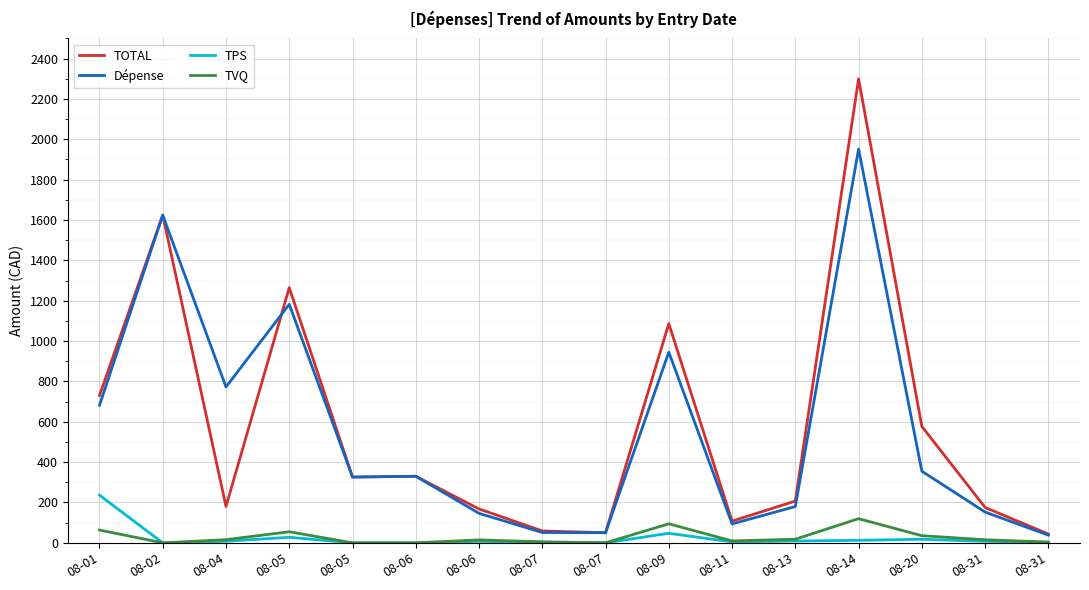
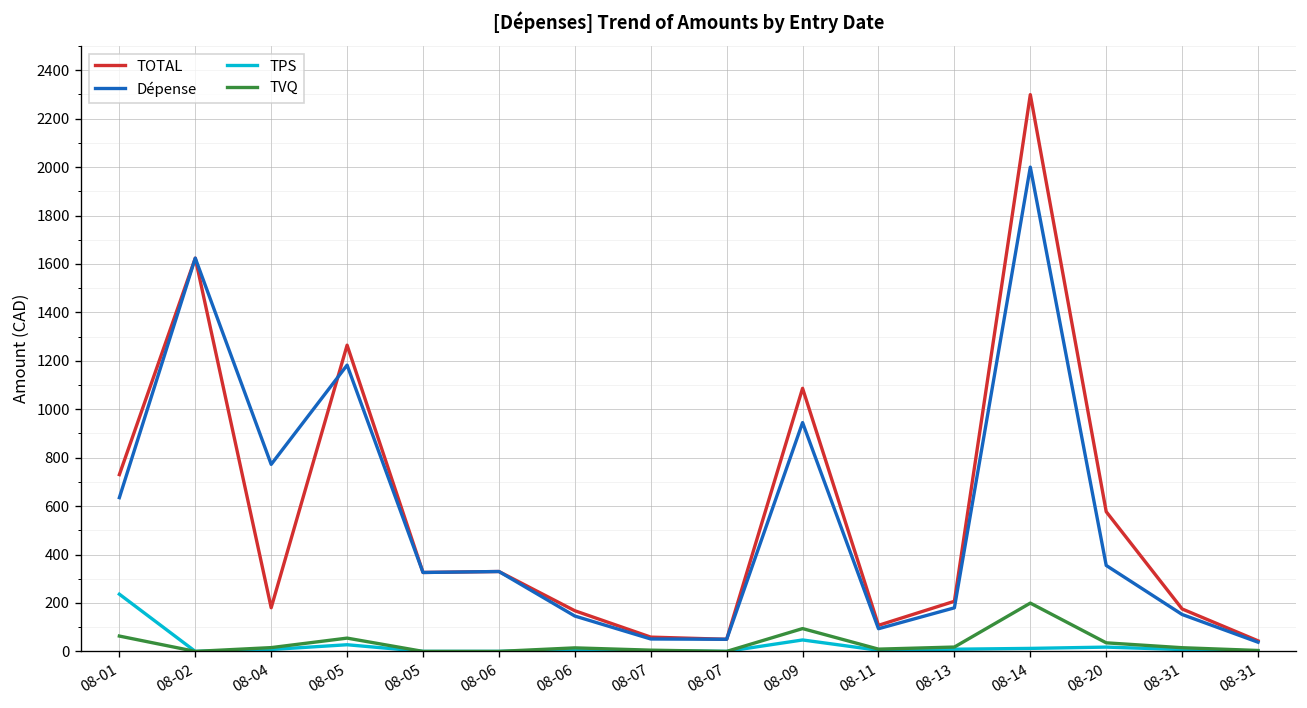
  {
    "TOTAL": {
      "08-01": 730,
      "08-04": 180,
      "08-09": 1090,
      "08-11": 110,
      "08-13": 210,
      "08-14": 2300,
      "08-20": 580
    },
    "Dépense": {
-     "08-01": 680,
+     "08-01": 640,
      "08-04": 770,
      "08-09": 950,
      "08-11": 90,
      "08-13": 180,
-     "08-14": 1950,
+     "08-14": 2000,
      "08-20": 360
    },
    "TPS": {
      "08-01": 240,
      "08-09": 50,
      "08-14": 10,
      "08-20": 20
    },
    "TVQ": {
      "08-01": 60,
      "08-09": 90,
-     "08-14": 120,
+     "08-14": 200,
      "08-20": 40
    }
  }
